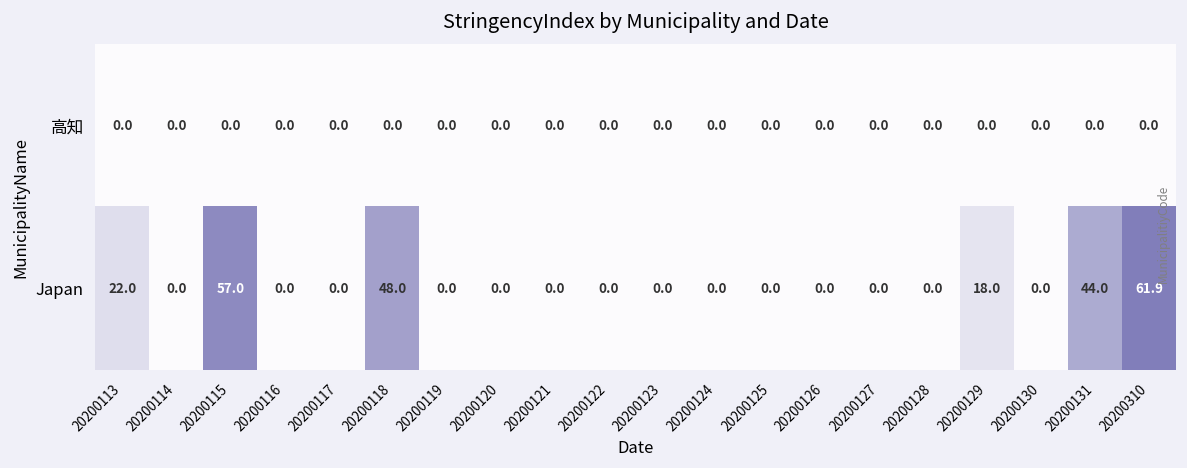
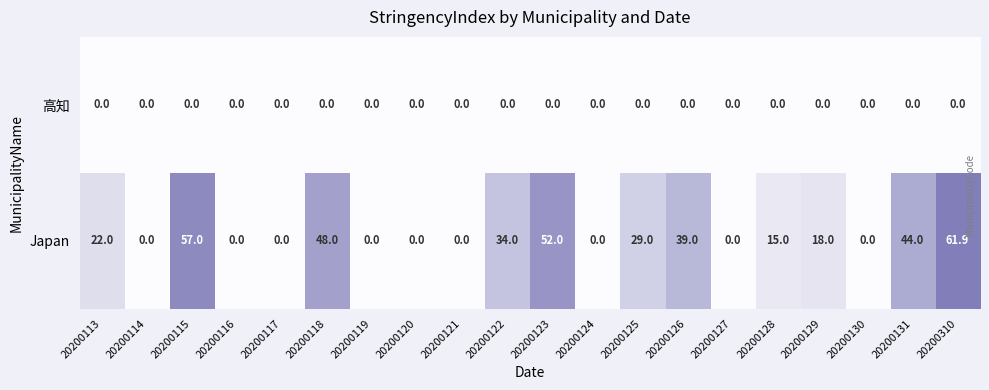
  {
    "高知": {
      "20200113": 0.0,
      "20200114": 0.0,
      "20200115": 0.0,
      "20200116": 0.0,
      "20200117": 0.0,
      "20200118": 0.0,
      "20200119": 0.0,
      "20200120": 0.0,
      "20200121": 0.0,
      "20200122": 0.0,
      "20200123": 0.0,
      "20200124": 0.0,
      "20200125": 0.0,
      "20200126": 0.0,
      "20200127": 0.0,
      "20200128": 0.0,
      "20200129": 0.0,
      "20200130": 0.0,
      "20200131": 0.0,
      "20200310": 0.0
    },
    "Japan": {
      "20200113": 22.0,
      "20200114": 0.0,
      "20200115": 57.0,
      "20200116": 0.0,
      "20200117": 0.0,
      "20200118": 48.0,
      "20200119": 0.0,
      "20200120": 0.0,
      "20200121": 0.0,
-     "20200122": 0.0,
-     "20200123": 0.0,
+     "20200122": 34.0,
+     "20200123": 52.0,
      "20200124": 0.0,
-     "20200125": 0.0,
-     "20200126": 0.0,
+     "20200125": 29.0,
+     "20200126": 39.0,
      "20200127": 0.0,
-     "20200128": 0.0,
+     "20200128": 15.0,
      "20200129": 18.0,
      "20200130": 0.0,
      "20200131": 44.0,
      "20200310": 61.9
    }
  }
